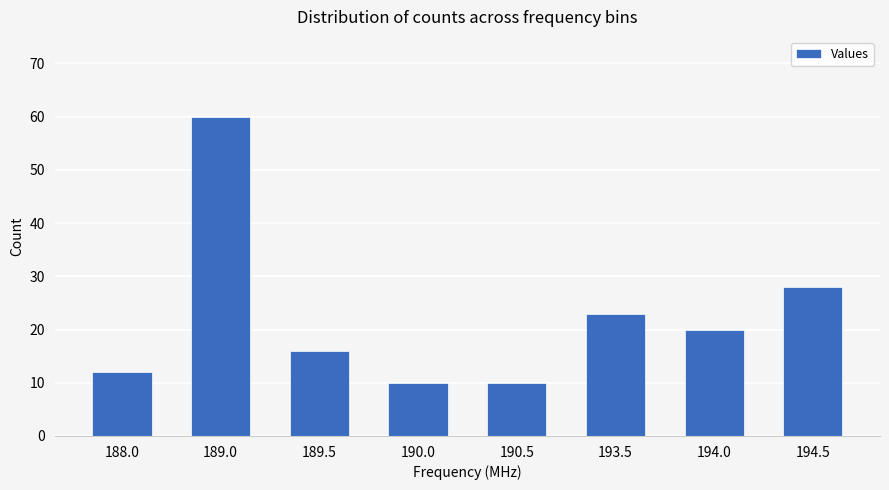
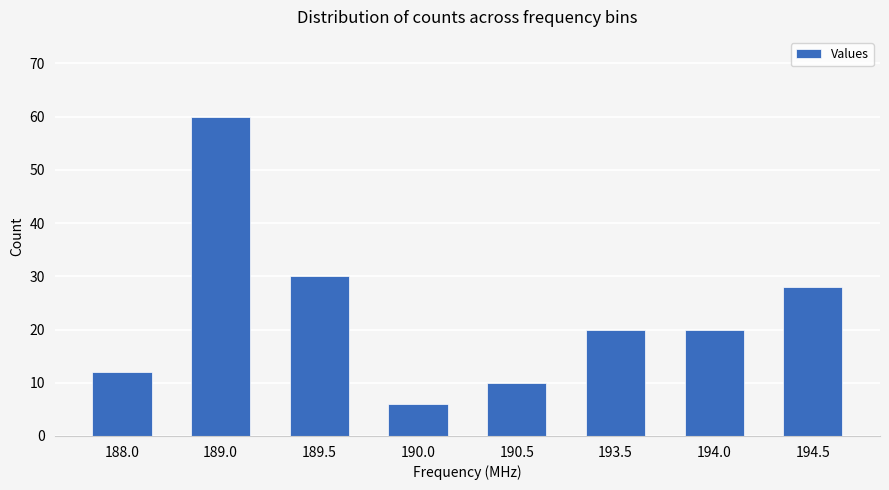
  {
    "188.0": 12,
    "189.0": 60,
-   "189.5": 16,
-   "190.0": 10,
+   "189.5": 30,
+   "190.0": 6,
    "190.5": 10,
-   "193.5": 23,
+   "193.5": 20,
    "194.0": 20,
    "194.5": 28
  }
